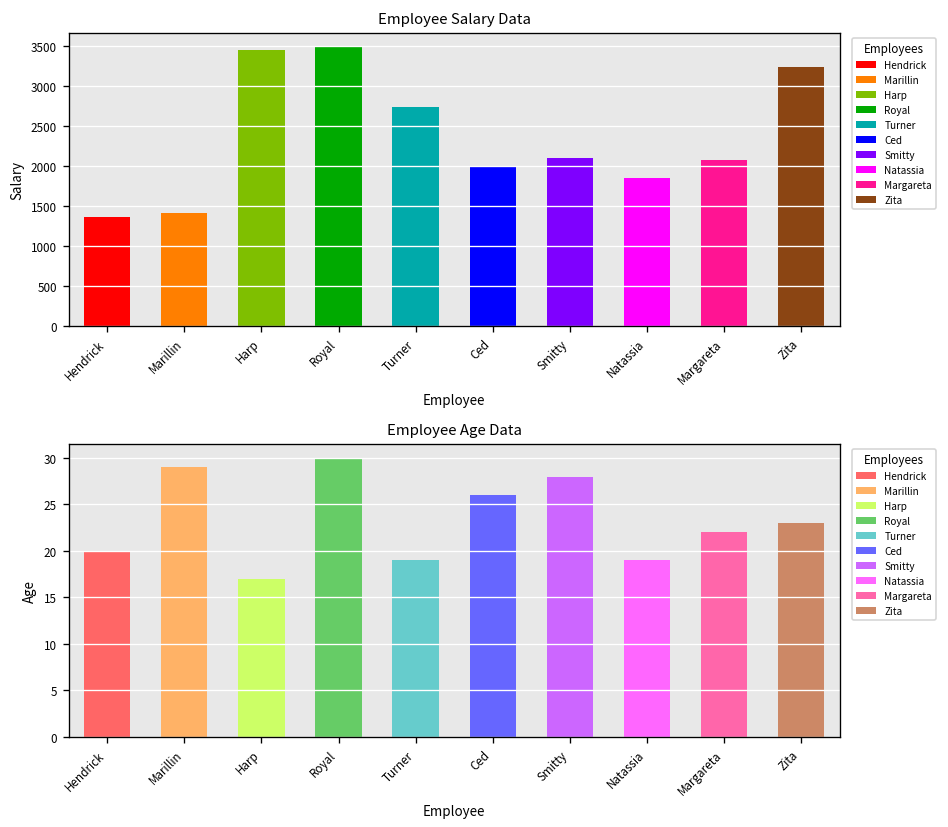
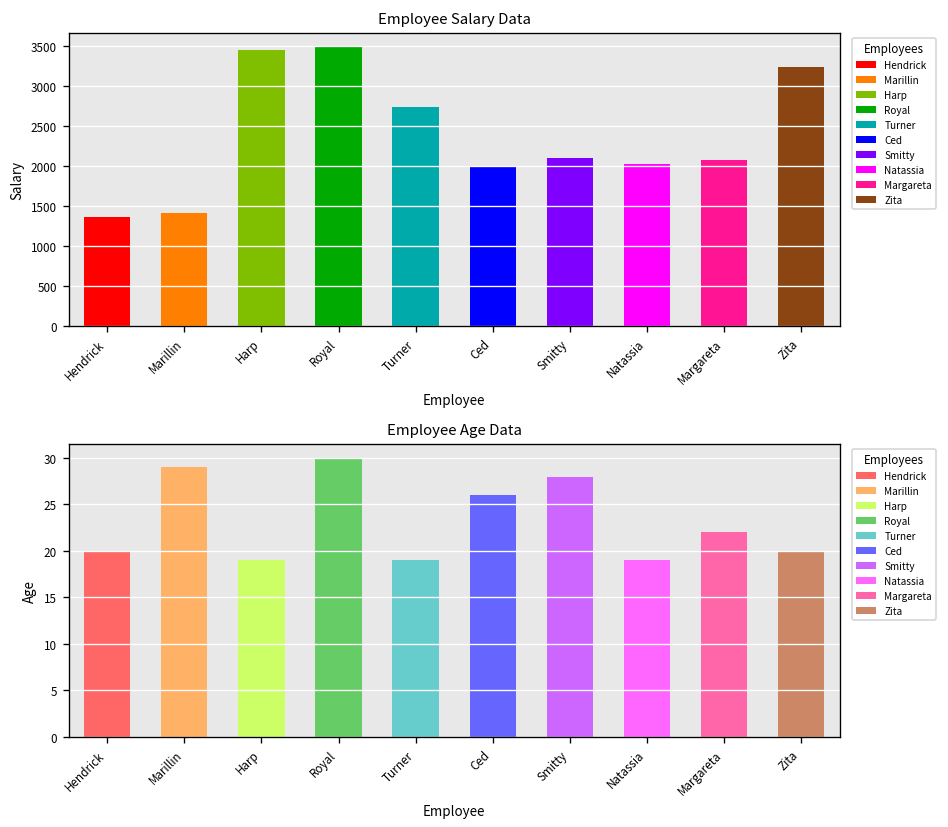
  {
    "Employee Salary Data": {
      "Hendrick": 1400,
      "Marillin": 1400,
      "Harp": 3500,
      "Royal": 3500,
      "Turner": 2700,
      "Ced": 2000,
      "Smitty": 2100,
-     "Natassia": 1800,
+     "Natassia": 2000,
      "Margareta": 2100,
      "Zita": 3200
    },
    "Employee Age Data": {
      "Hendrick": 20,
      "Marillin": 29,
-     "Harp": 17,
+     "Harp": 19,
      "Royal": 30,
      "Turner": 19,
      "Ced": 26,
      "Smitty": 28,
      "Natassia": 19,
      "Margareta": 22,
-     "Zita": 23
+     "Zita": 20
    }
  }
